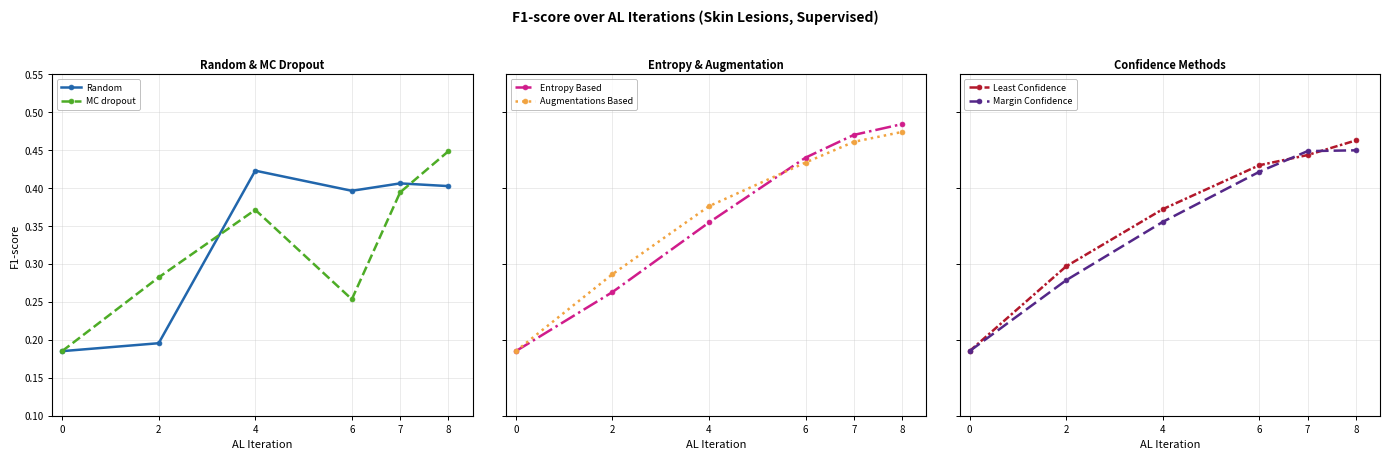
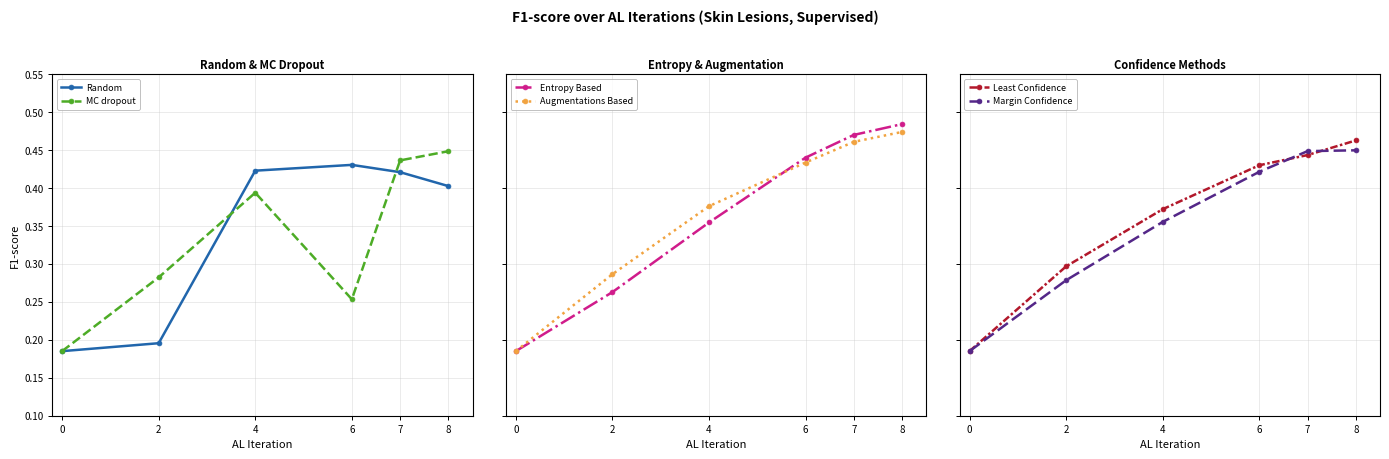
  {
    "Random & MC Dropout": {
      "Random": {
        "2": 0.20,
        "4": 0.42,
-       "6": 0.40,
-       "7": 0.41,
+       "6": 0.43,
+       "7": 0.42,
        "8": 0.40
      },
      "MC dropout": {
        "2": 0.28,
-       "4": 0.37,
+       "4": 0.39,
        "6": 0.25,
-       "7": 0.39,
+       "7": 0.44,
        "8": 0.45
      }
    }
  }
